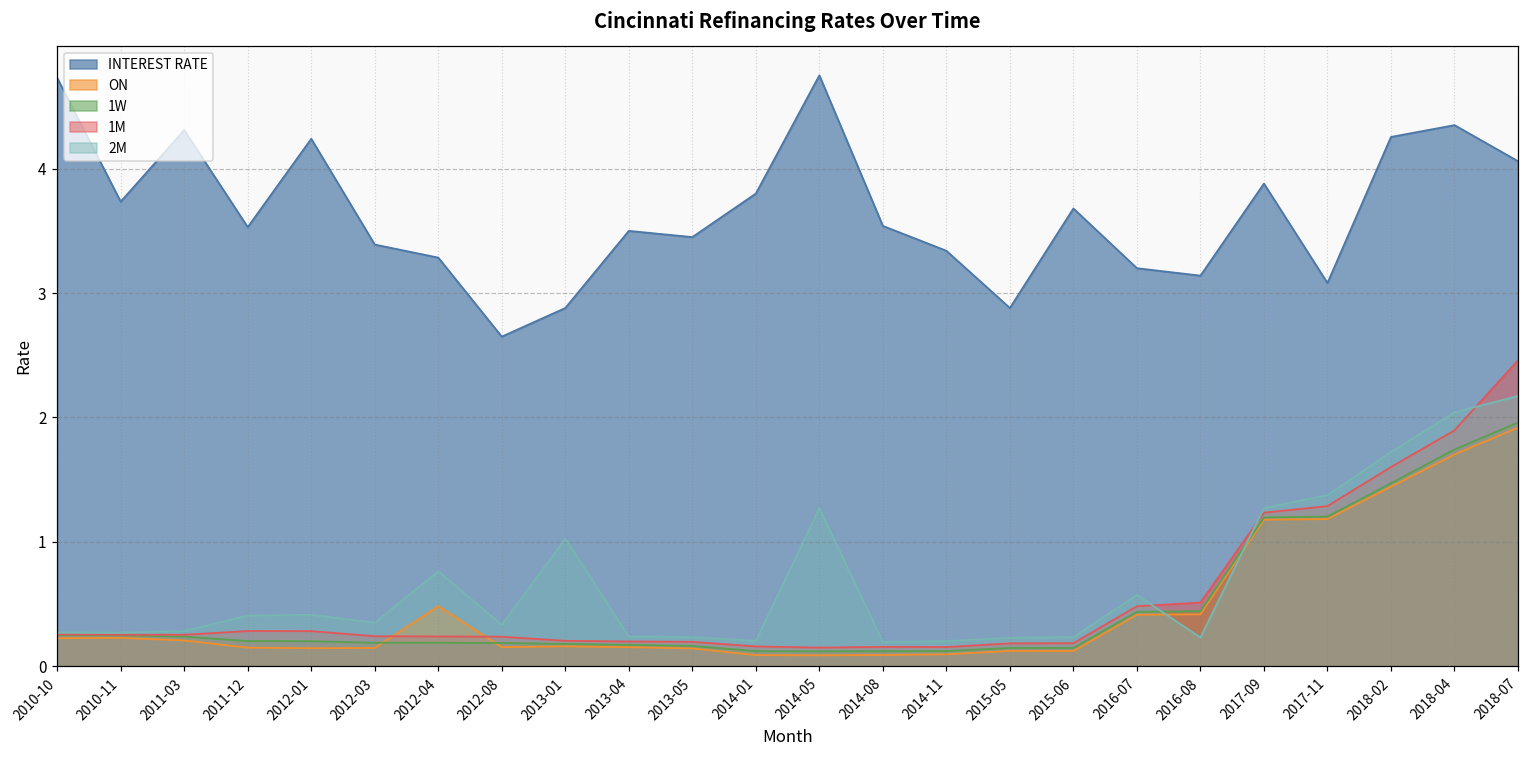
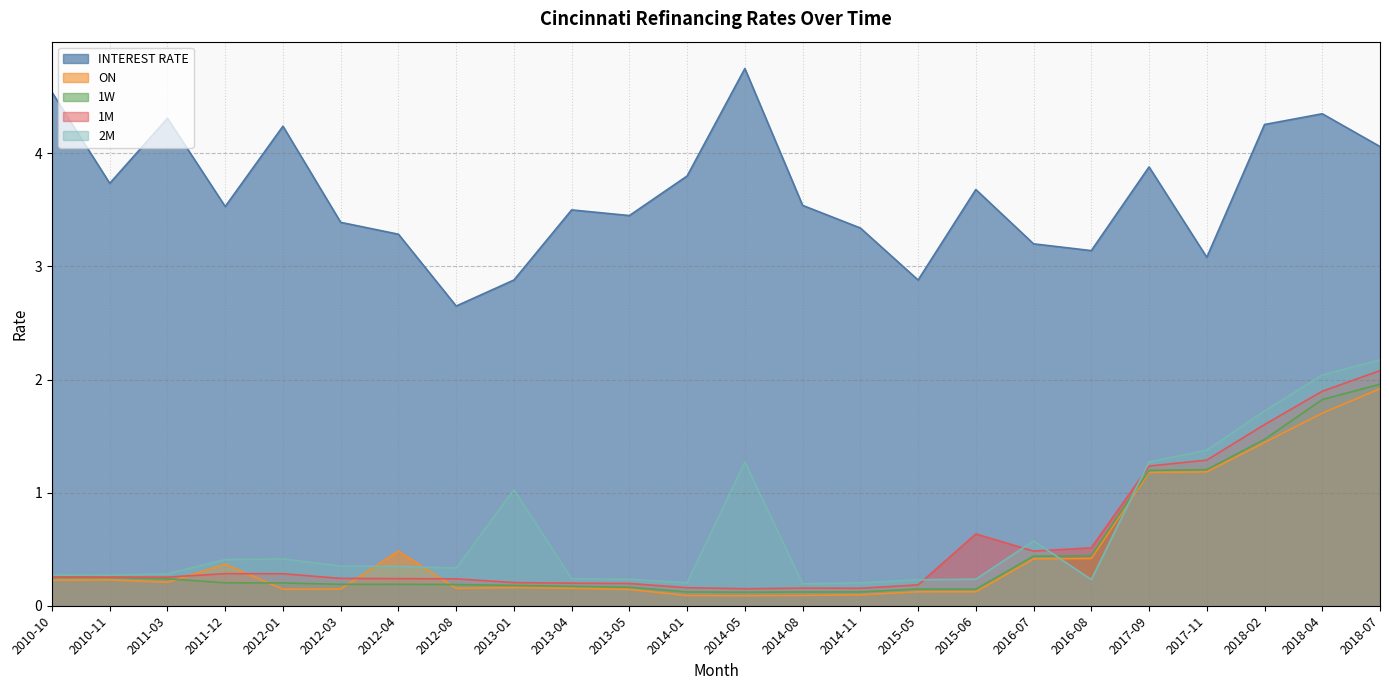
  {
    "INTEREST RATE": {
-     "2010-10": 4.73,
+     "2010-10": 4.54,
      "2010-11": 3.74,
      "2011-12": 3.53,
      "2012-01": 4.24,
      "2012-03": 3.39,
      "2012-04": 3.29,
      "2012-08": 2.65,
      "2013-01": 2.88,
      "2013-04": 3.50,
      "2013-05": 3.45,
      "2014-01": 3.80,
      "2014-05": 4.75,
      "2014-08": 3.54,
      "2014-11": 3.34,
      "2015-05": 2.88,
      "2015-06": 3.68,
      "2016-07": 3.20,
      "2016-08": 3.14,
      "2017-09": 3.88,
      "2017-11": 3.08,
      "2018-02": 4.26,
      "2018-04": 4.35,
      "2018-07": 4.06
    },
    "ON": {
      "2010-10": 0.23,
      "2011-03": 0.21,
-     "2011-12": 0.15,
+     "2011-12": 0.37,
      "2012-01": 0.15,
      "2012-03": 0.15,
      "2012-04": 0.48,
      "2012-08": 0.15,
      "2014-01": 0.09,
      "2014-05": 0.09,
      "2014-08": 0.09,
      "2014-11": 0.10,
      "2015-05": 0.12,
      "2015-06": 0.12,
      "2016-07": 0.41,
      "2016-08": 0.42,
      "2018-02": 1.44,
      "2018-04": 1.70,
      "2018-07": 1.92
    },
    "1W": {
      "2011-12": 0.20,
      "2012-01": 0.20,
      "2012-03": 0.19,
      "2012-04": 0.19,
      "2012-08": 0.19,
      "2014-01": 0.12,
      "2014-05": 0.12,
      "2014-08": 0.12,
      "2014-11": 0.12,
      "2015-05": 0.15,
      "2015-06": 0.15,
      "2016-07": 0.44,
      "2016-08": 0.44,
      "2018-02": 1.47,
-     "2018-04": 1.74,
+     "2018-04": 1.82,
      "2018-07": 1.96
    },
    "1M": {
      "2011-12": 0.28,
      "2012-01": 0.28,
      "2012-03": 0.24,
      "2012-04": 0.24,
      "2012-08": 0.24,
      "2013-01": 0.20,
      "2013-04": 0.20,
      "2013-05": 0.20,
      "2014-01": 0.16,
      "2014-05": 0.15,
      "2014-08": 0.16,
      "2014-11": 0.15,
      "2015-05": 0.18,
-     "2015-06": 0.19,
+     "2015-06": 0.63,
      "2016-07": 0.48,
      "2016-08": 0.51,
      "2017-09": 1.23,
      "2017-11": 1.29,
      "2018-02": 1.60,
      "2018-04": 1.90,
-     "2018-07": 2.46
+     "2018-07": 2.08
    },
    "2M": {
      "2011-03": 0.28,
      "2011-12": 0.41,
      "2012-01": 0.41,
      "2012-03": 0.35,
-     "2012-04": 0.76,
+     "2012-04": 0.35,
      "2012-08": 0.33,
      "2013-01": 1.03,
      "2013-04": 0.24,
      "2013-05": 0.23,
      "2014-01": 0.20,
      "2014-05": 1.27,
      "2014-08": 0.20,
      "2014-11": 0.20,
      "2015-05": 0.23,
      "2015-06": 0.23,
      "2016-07": 0.57,
      "2016-08": 0.23,
      "2017-09": 1.27,
      "2017-11": 1.38,
      "2018-02": 1.72,
      "2018-04": 2.04,
      "2018-07": 2.17
    }
  }
